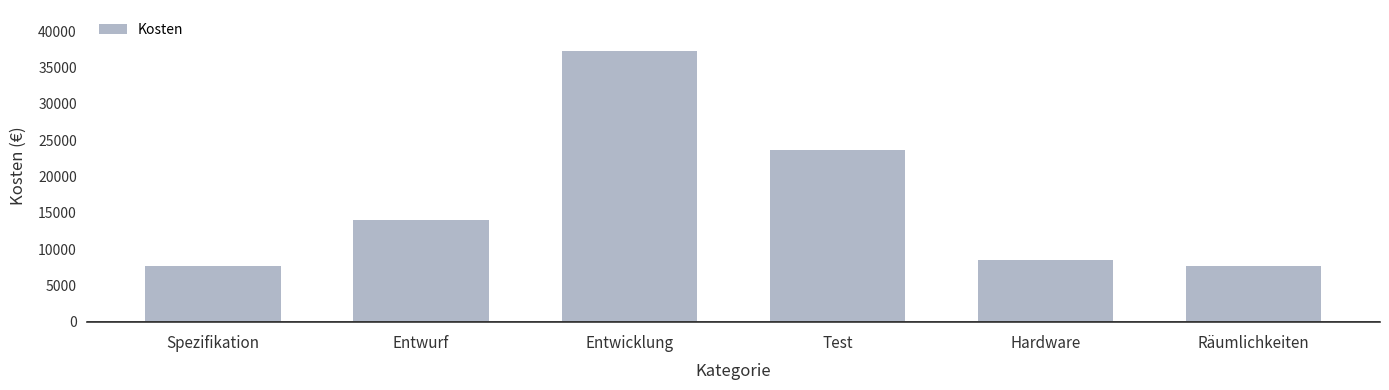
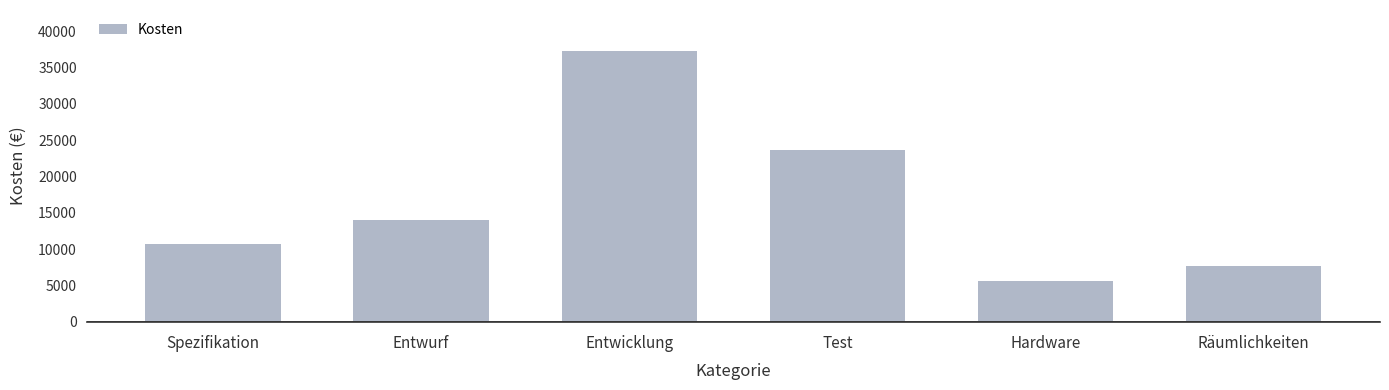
  {
-   "Spezifikation": 8000,
+   "Spezifikation": 11000,
    "Entwurf": 14000,
    "Entwicklung": 37000,
    "Test": 24000,
-   "Hardware": 8000,
+   "Hardware": 6000,
    "Räumlichkeiten": 8000
  }
